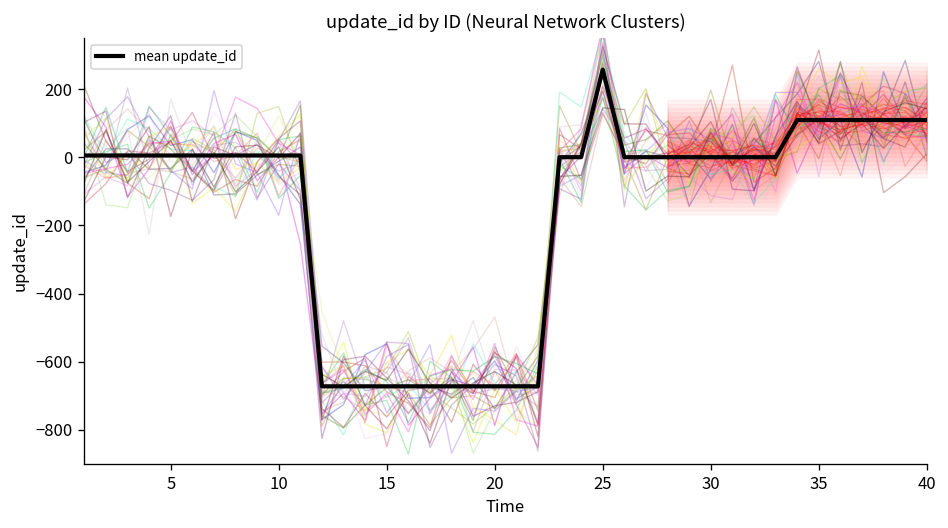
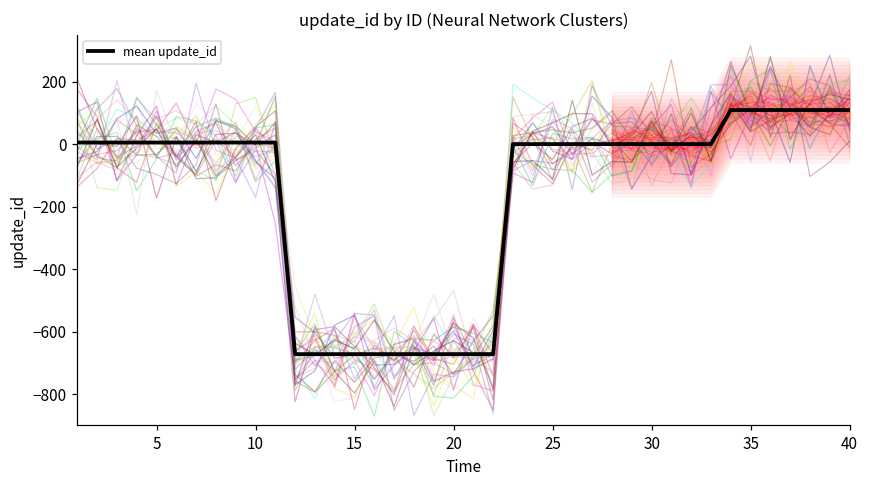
  {
    "mean update_id": {
-     "25": 260
+     "25": 0
    }
  }
